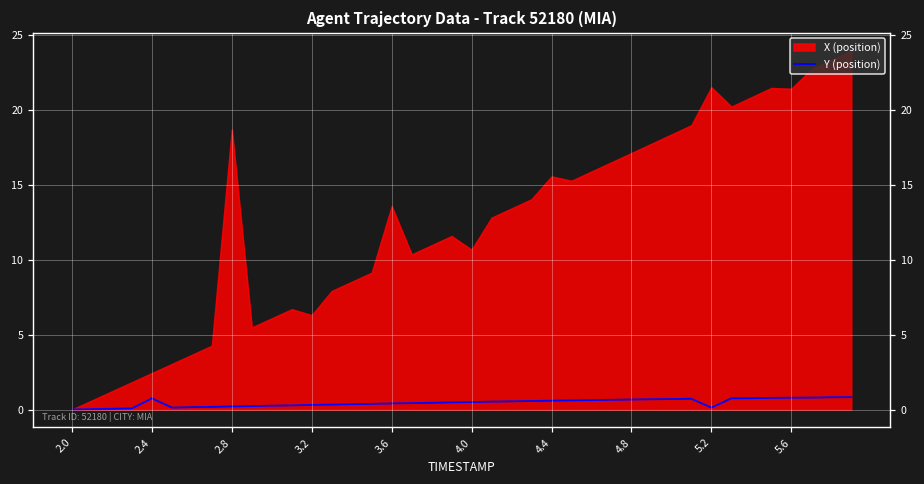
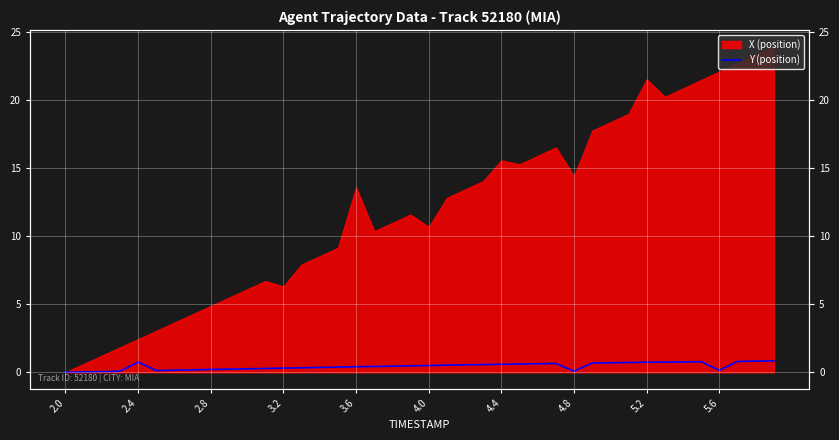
  {
    "Y (position)": {
      "2.4": 0.8,
      "2.8": 0.2,
      "3.2": 0.3,
      "3.6": 0.4,
      "4.0": 0.5,
      "4.4": 0.6,
-     "4.8": 0.7,
-     "5.2": 0.1,
-     "5.6": 0.8
+     "4.8": 0.1,
+     "5.2": 0.7,
+     "5.6": 0.1
    },
    "X (position)": {
      "2.4": 2.4,
-     "2.8": 18.7,
+     "2.8": 4.9,
      "3.2": 6.3,
      "3.6": 13.6,
      "4.0": 10.7,
      "4.4": 15.6,
-     "4.8": 17.1,
+     "4.8": 14.4,
      "5.2": 21.5,
-     "5.6": 21.4
+     "5.6": 22.1
    }
  }
